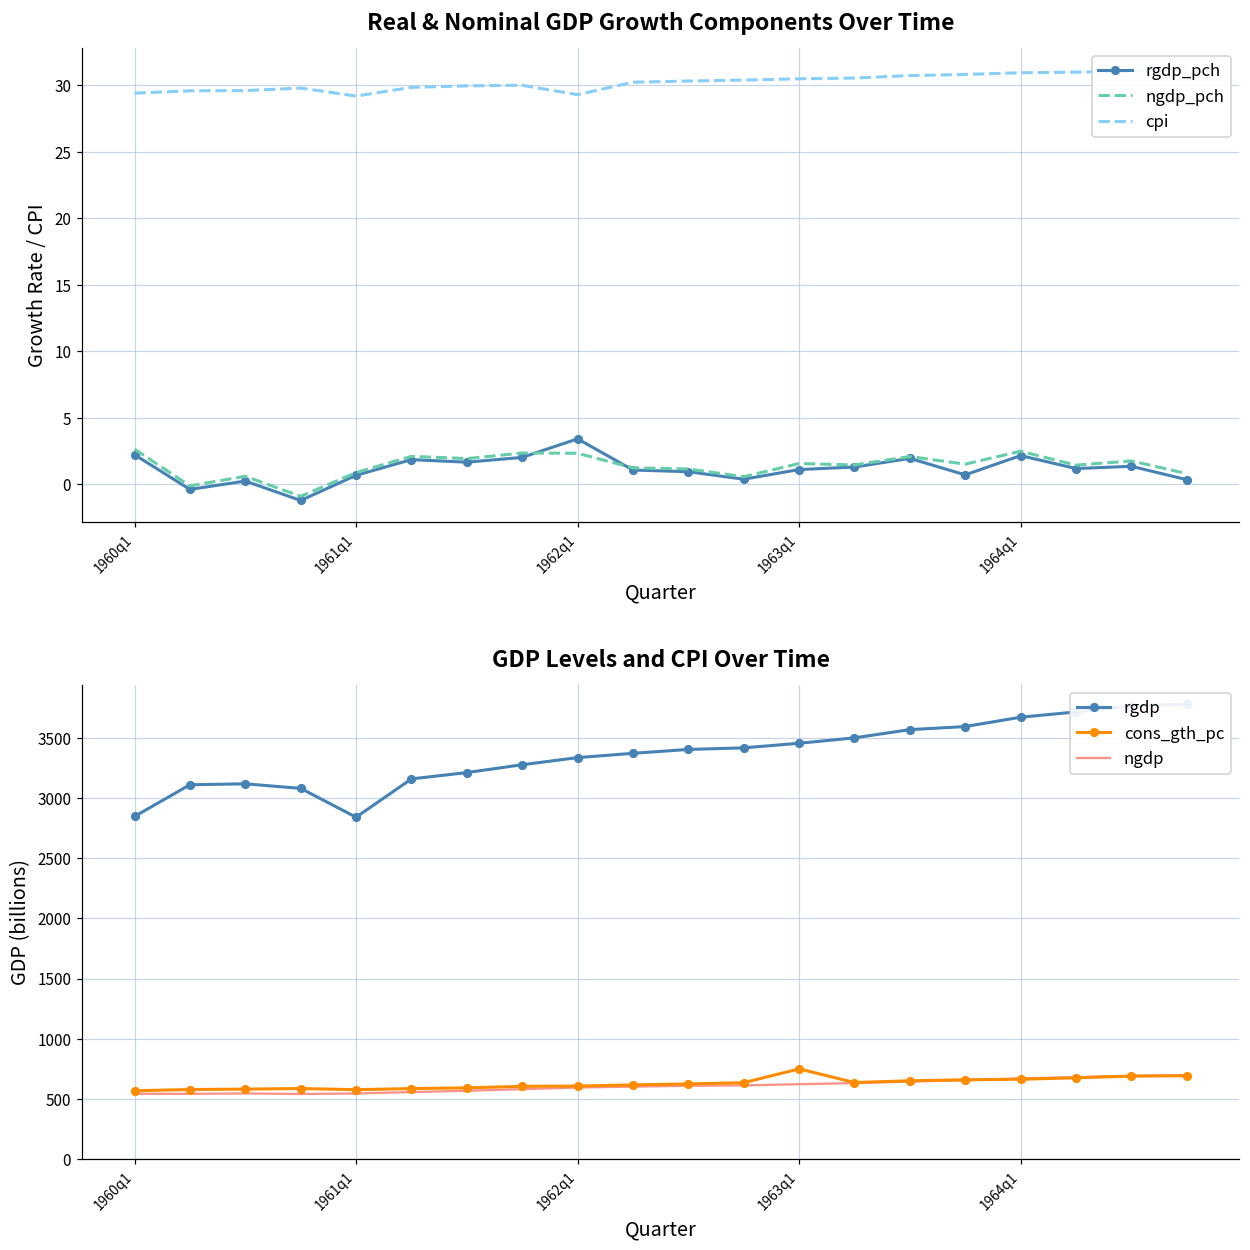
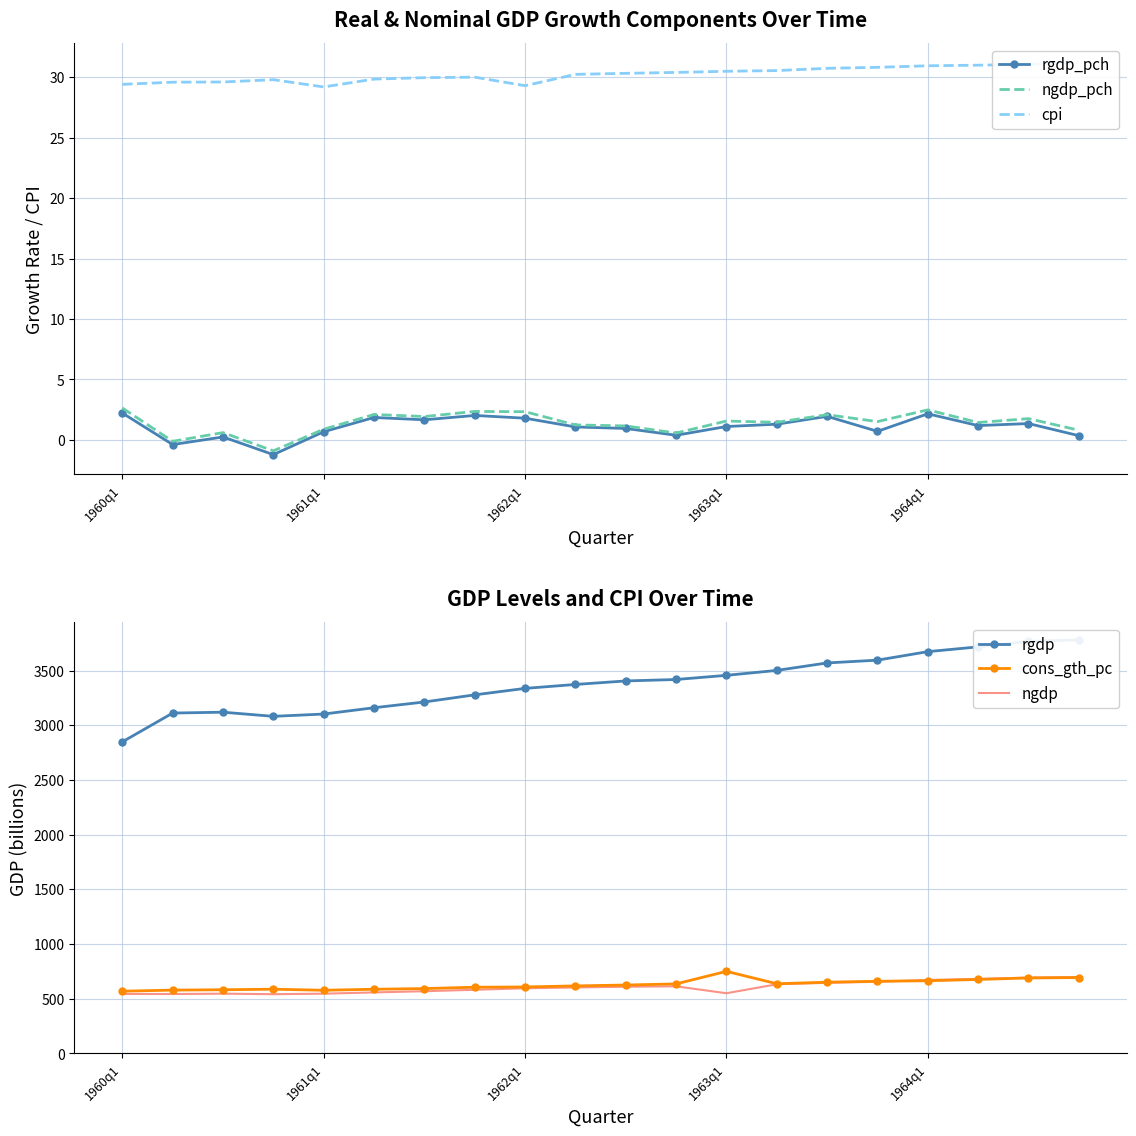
  {
    "Real & Nominal GDP Growth Components Over Time": {
      "rgdp_pch": {
        "1960q1": 2.2,
-       "1962q1": 3.4,
+       "1962q1": 1.8,
        "1963q1": 1.1,
        "1964q1": 2.2
      },
      "ngdp_pch": {
        "1960q1": 2.6,
        "1962q1": 2.3,
        "1963q1": 1.6,
        "1964q1": 2.5
      },
      "cpi": {
        "1960q1": 29.4,
        "1961q1": 29.2,
        "1962q1": 29.3,
        "1963q1": 30.5,
        "1964q1": 30.9
      }
    },
    "GDP Levels and CPI Over Time": {
      "rgdp": {
        "1960q1": 2850,
-       "1961q1": 2840,
+       "1961q1": 3100,
        "1962q1": 3340,
        "1963q1": 3460,
        "1964q1": 3670
      },
      "cons_gth_pc": {
        "1960q1": 570,
        "1961q1": 580,
        "1963q1": 750
      },
      "ngdp": {
        "1960q1": 540,
        "1961q1": 550,
-       "1963q1": 620
+       "1963q1": 550
      }
    }
  }
